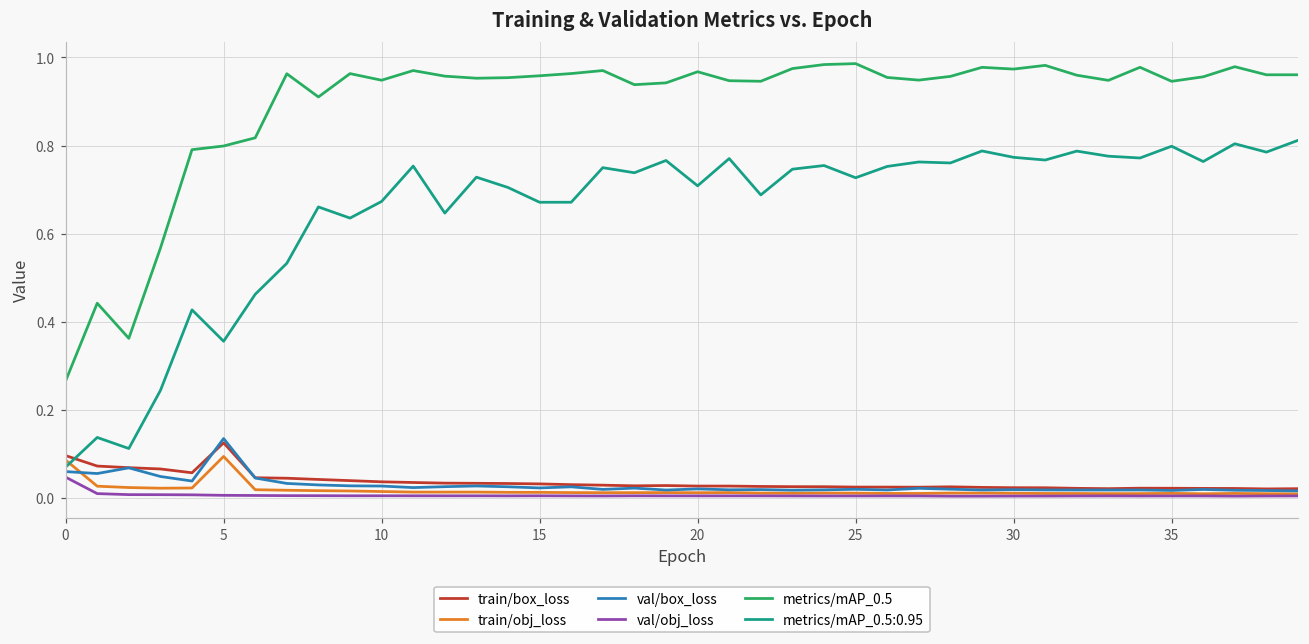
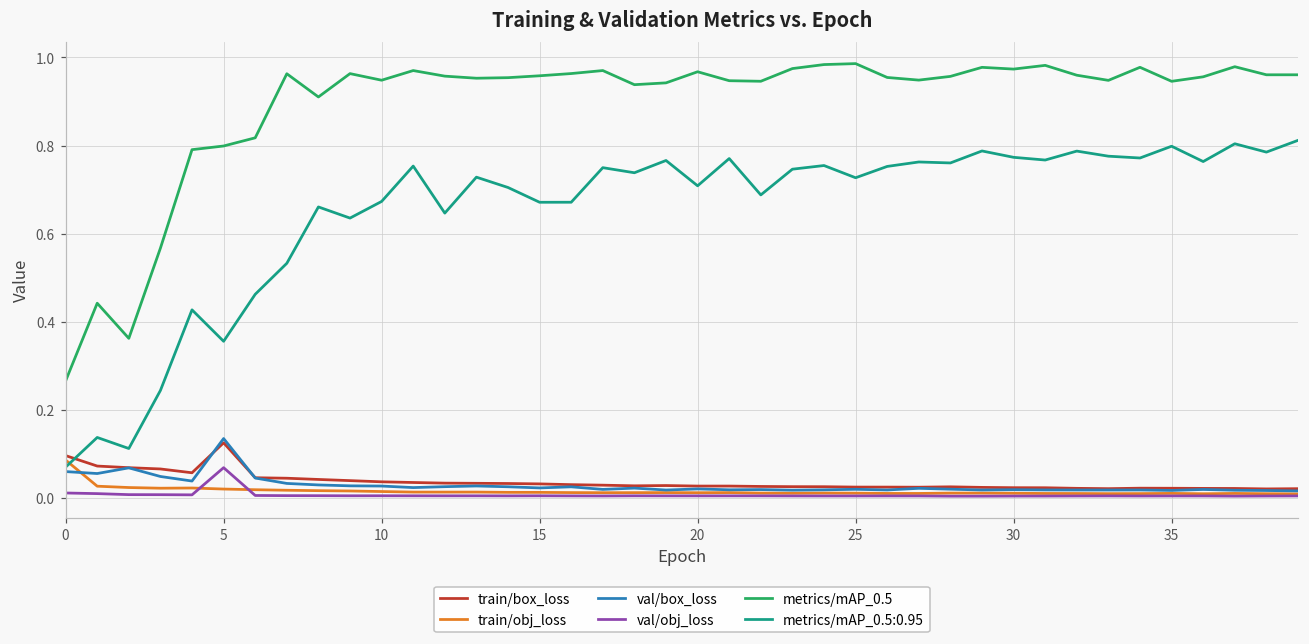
  {
    "train/box_loss": {
      "0": 0.10,
      "5": 0.13,
      "10": 0.04,
      "15": 0.03,
      "20": 0.03
    },
    "train/obj_loss": {
      "0": 0.09,
-     "5": 0.09,
+     "5": 0.02,
      "10": 0.01,
      "15": 0.01,
      "20": 0.01,
      "25": 0.01,
      "30": 0.01
    },
    "val/box_loss": {
      "0": 0.06,
      "5": 0.13,
      "10": 0.03,
      "15": 0.02,
      "20": 0.02
    },
    "val/obj_loss": {
-     "0": 0.05,
-     "5": 0.01,
+     "0": 0.01,
+     "5": 0.07,
      "10": 0.00,
      "15": 0.00,
      "20": 0.00,
      "25": 0.00,
      "30": 0.00
    }
  }
